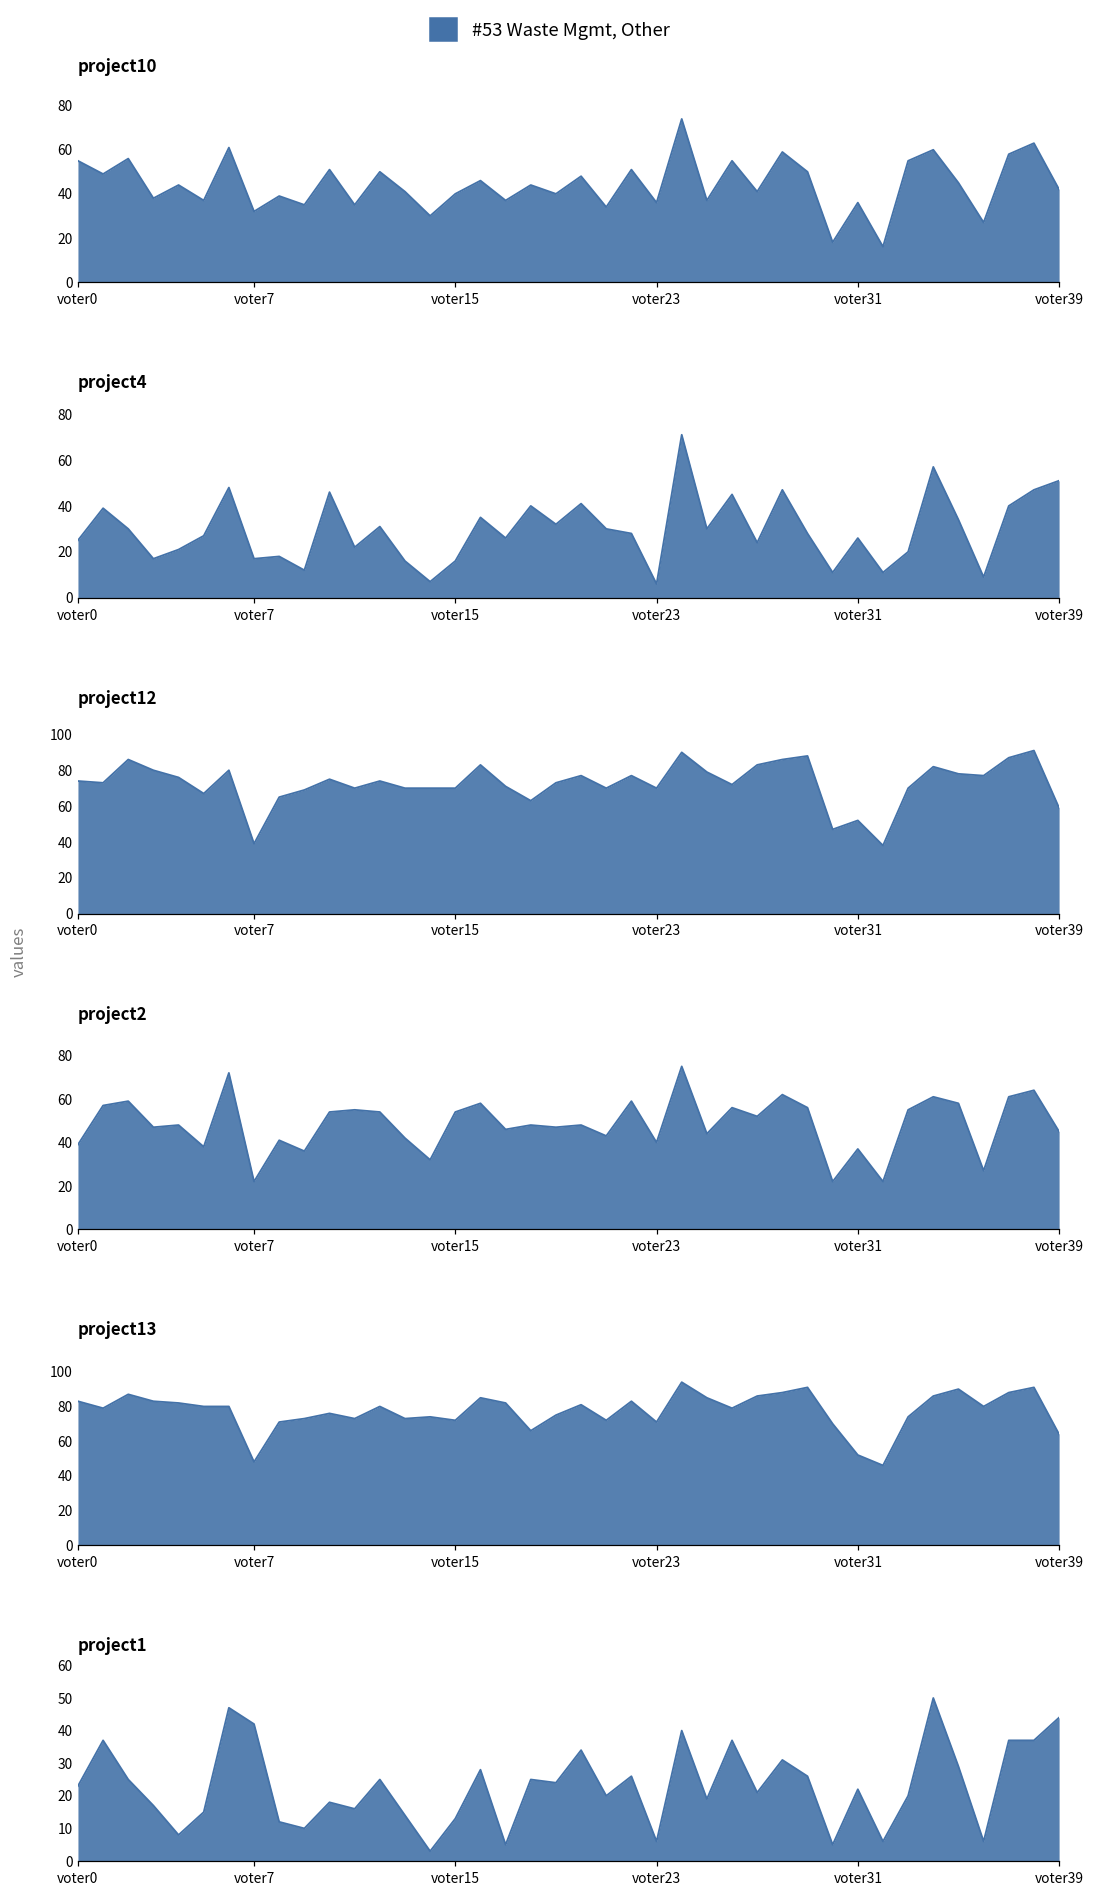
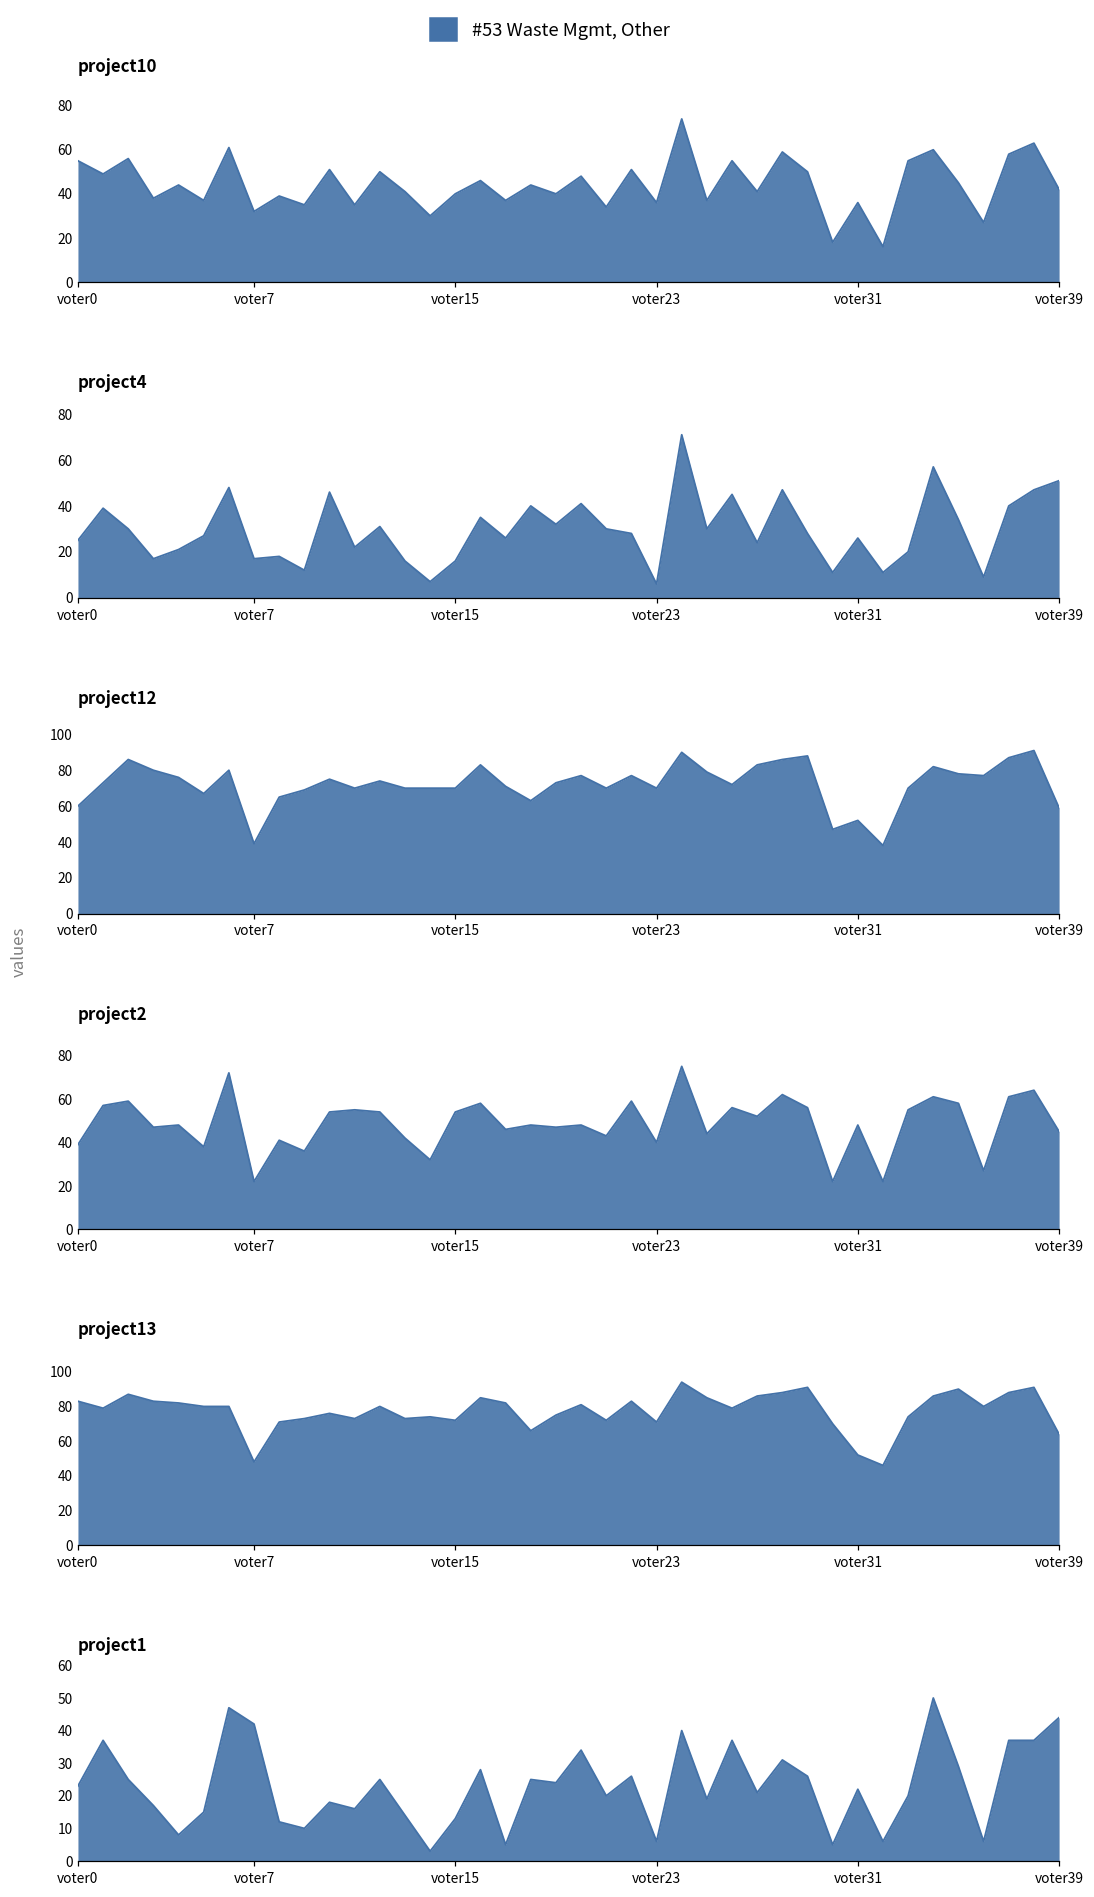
  {
    "project10": {
      "voter0": 55,
      "voter7": 32,
      "voter15": 40,
      "voter23": 36,
      "voter31": 36,
      "voter39": 42
    },
    "project4": {
      "voter0": 25,
      "voter7": 17,
      "voter15": 16,
      "voter23": 6,
      "voter31": 26,
      "voter39": 51
    },
    "project12": {
-     "voter0": 74,
+     "voter0": 60,
      "voter7": 39,
      "voter15": 70,
      "voter23": 70,
      "voter31": 52,
      "voter39": 59
    },
    "project2": {
      "voter0": 39,
      "voter7": 22,
      "voter15": 54,
      "voter23": 40,
-     "voter31": 37,
+     "voter31": 48,
      "voter39": 45
    },
    "project13": {
      "voter0": 83,
      "voter7": 48,
      "voter15": 72,
      "voter23": 71,
      "voter31": 52,
      "voter39": 64
    },
    "project1": {
      "voter0": 23,
      "voter7": 42,
      "voter15": 13,
      "voter23": 6,
      "voter31": 22,
      "voter39": 44
    }
  }
